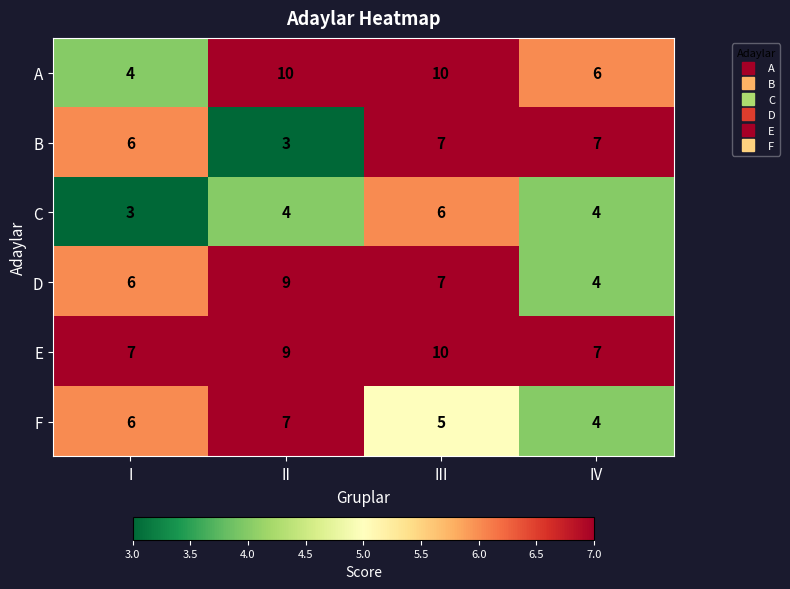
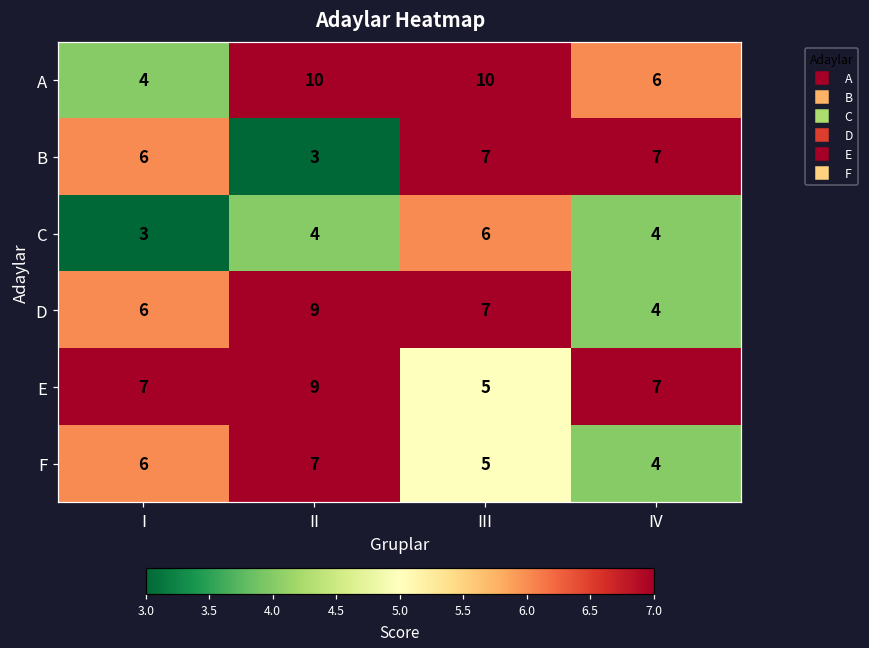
  {
    "A": {
      "I": 4,
      "II": 10,
      "III": 10,
      "IV": 6
    },
    "B": {
      "I": 6,
      "II": 3,
      "III": 7,
      "IV": 7
    },
    "C": {
      "I": 3,
      "II": 4,
      "III": 6,
      "IV": 4
    },
    "D": {
      "I": 6,
      "II": 9,
      "III": 7,
      "IV": 4
    },
    "E": {
      "I": 7,
      "II": 9,
-     "III": 10,
+     "III": 5,
      "IV": 7
    },
    "F": {
      "I": 6,
      "II": 7,
      "III": 5,
      "IV": 4
    }
  }
